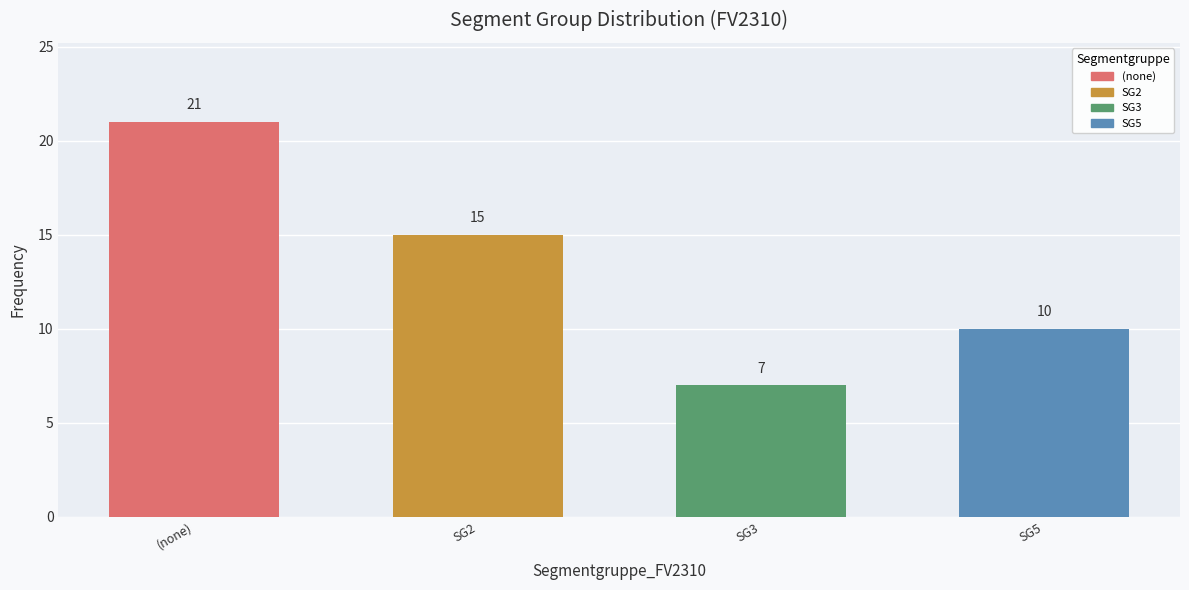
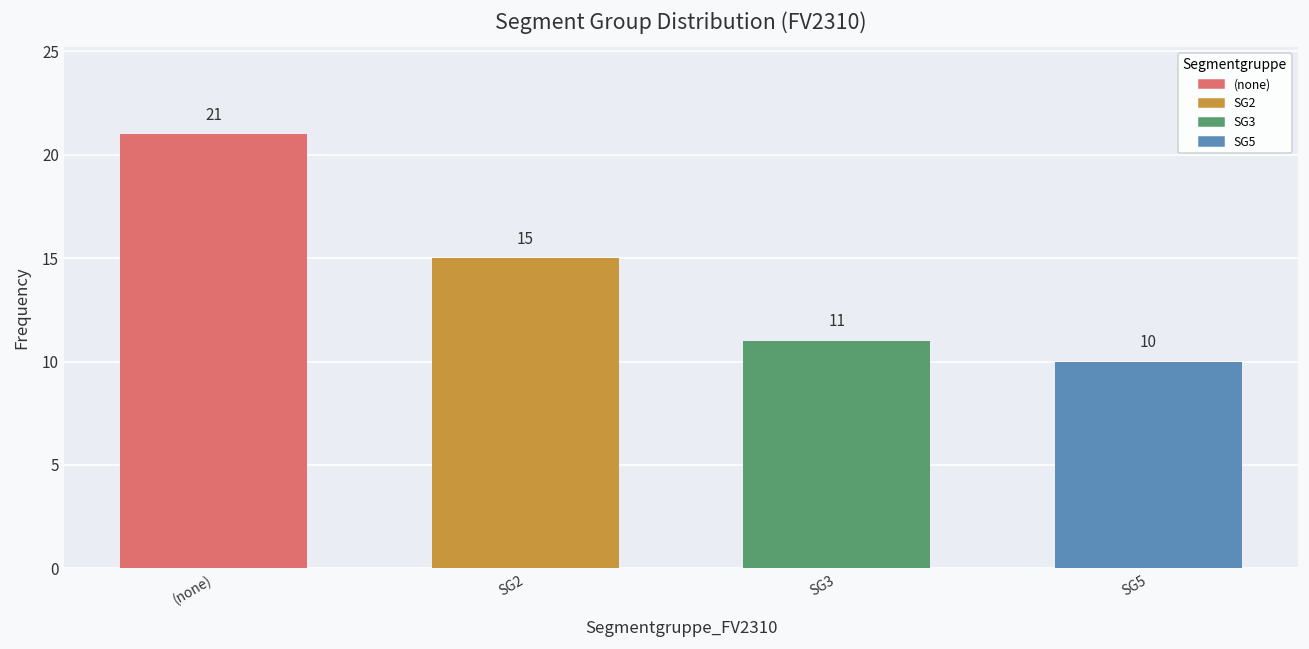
  {
    "(none)": 21,
    "SG2": 15,
-   "SG3": 7,
+   "SG3": 11,
    "SG5": 10
  }
